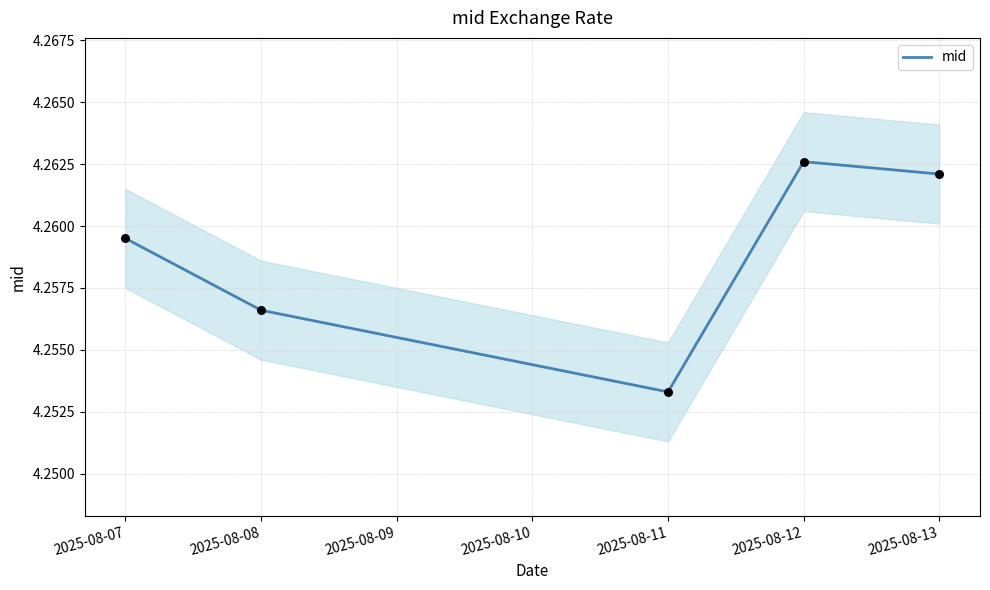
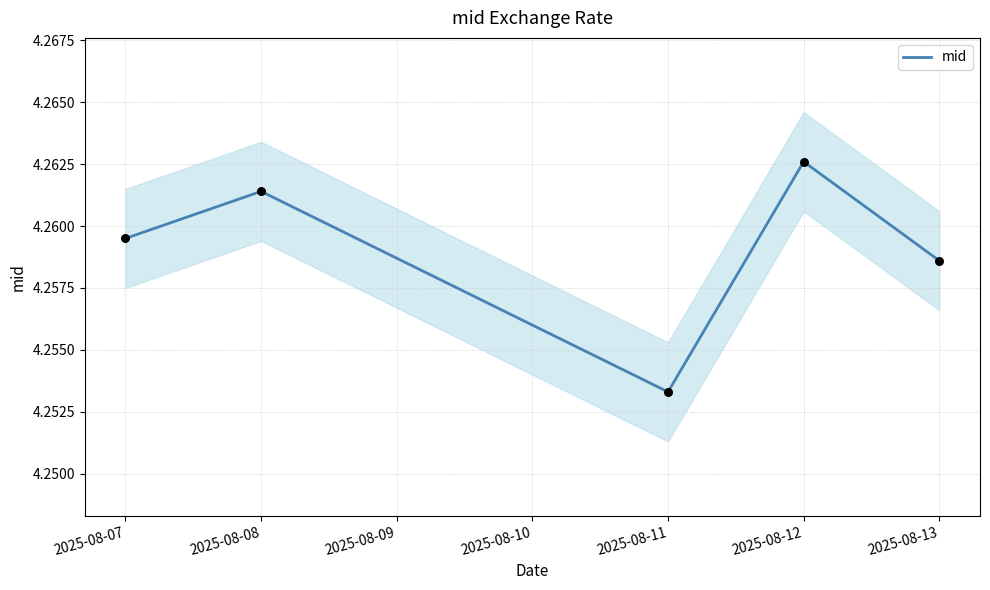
  {
    "mid": {
      "2025-08-07": 4.2595,
-     "2025-08-08": 4.2566,
+     "2025-08-08": 4.2614,
      "2025-08-11": 4.2533,
      "2025-08-12": 4.2626,
-     "2025-08-13": 4.2621
+     "2025-08-13": 4.2586
    }
  }
